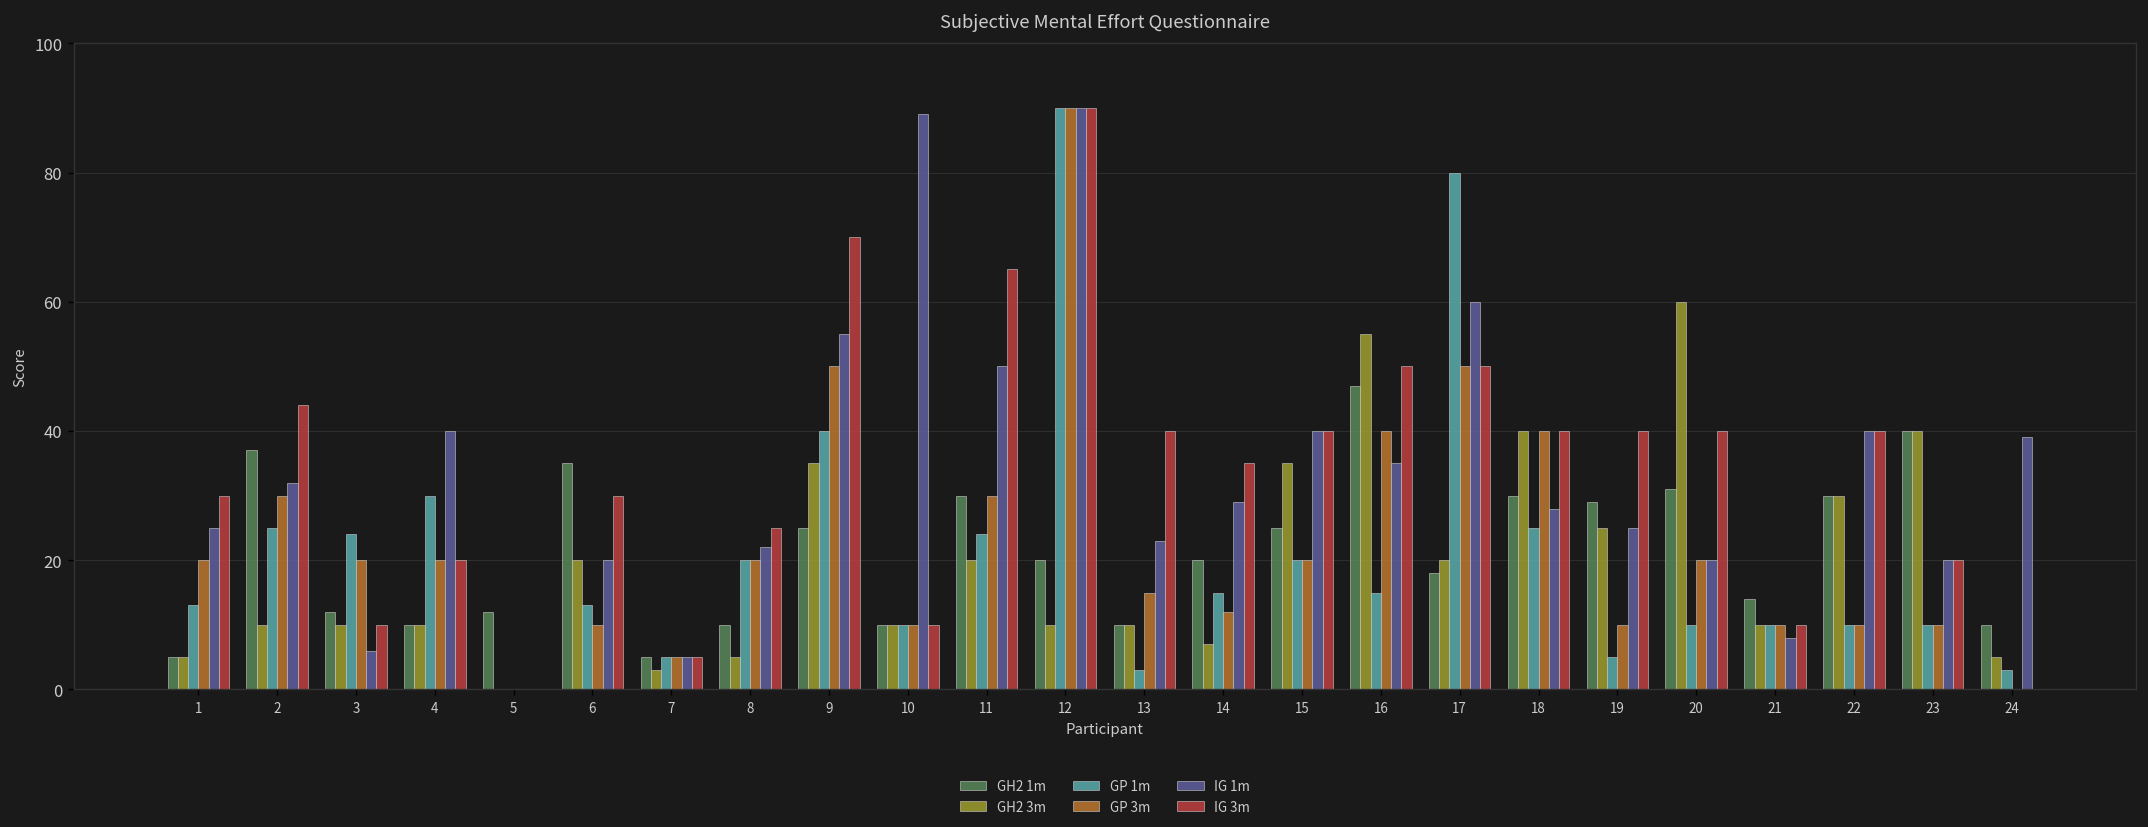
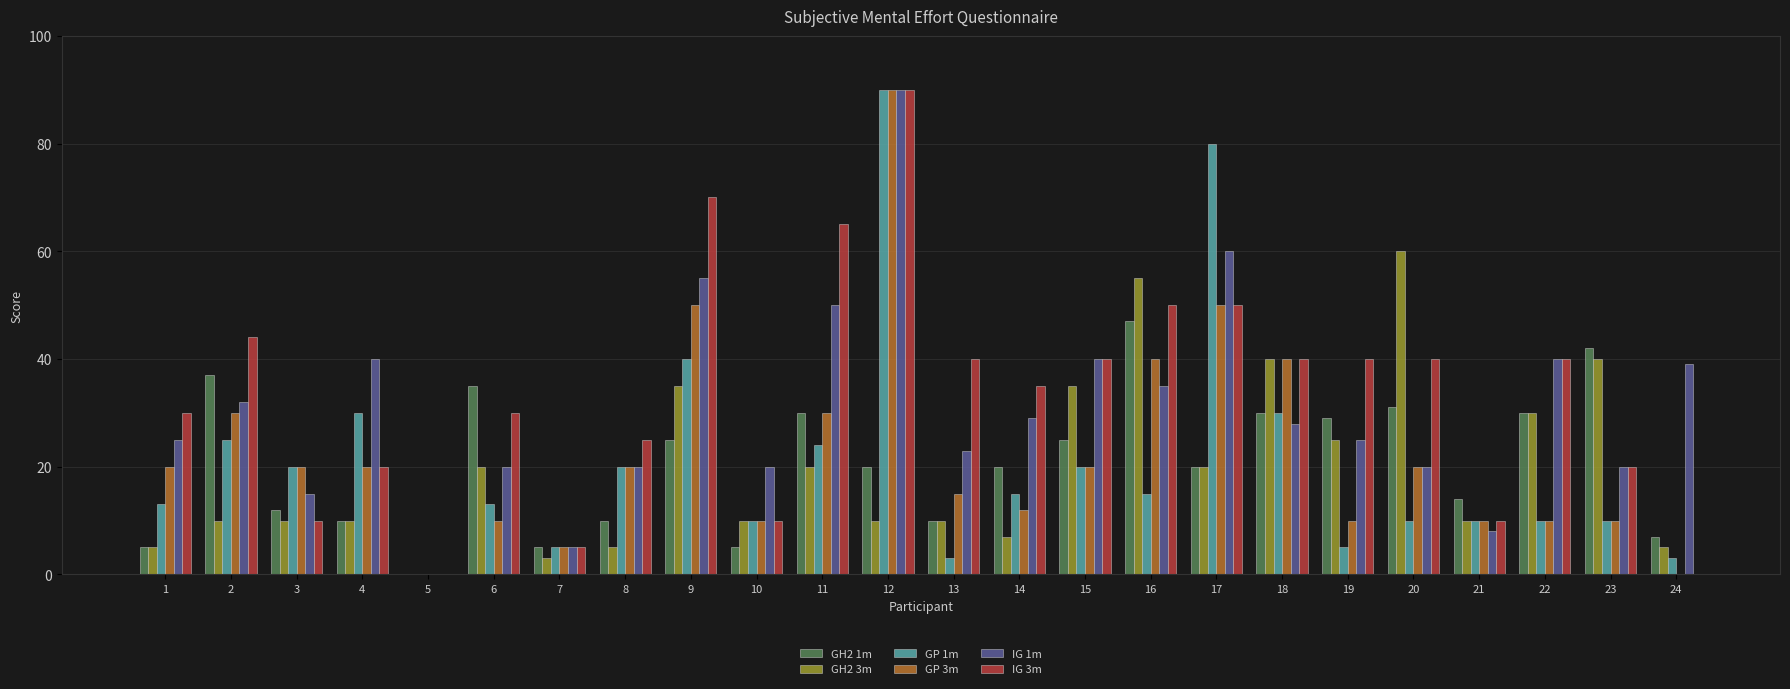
  {
    "GH2 1m": {
      "1": 5,
      "2": 37,
      "3": 12,
      "4": 10,
-     "5": 12,
+     "5": 0,
      "6": 35,
      "7": 5,
      "8": 10,
      "9": 25,
-     "10": 10,
+     "10": 5,
      "11": 30,
      "12": 20,
      "13": 10,
      "14": 20,
      "15": 25,
      "16": 47,
-     "17": 18,
+     "17": 20,
      "18": 30,
      "19": 29,
      "20": 31,
      "21": 14,
      "22": 30,
-     "23": 40,
-     "24": 10
+     "23": 42,
+     "24": 7
    },
    "GP 1m": {
      "1": 13,
      "2": 25,
-     "3": 24,
+     "3": 20,
      "4": 30,
      "5": 0,
      "6": 13,
      "7": 5,
      "8": 20,
      "9": 40,
      "10": 10,
      "11": 24,
      "12": 90,
      "13": 3,
      "14": 15,
      "15": 20,
      "16": 15,
      "17": 80,
-     "18": 25,
+     "18": 30,
      "19": 5,
      "20": 10,
      "21": 10,
      "22": 10,
      "23": 10,
      "24": 3
    },
    "IG 1m": {
      "1": 25,
      "2": 32,
-     "3": 6,
+     "3": 15,
      "4": 40,
      "5": 0,
      "6": 20,
      "7": 5,
-     "8": 22,
+     "8": 20,
      "9": 55,
-     "10": 89,
+     "10": 20,
      "11": 50,
      "12": 90,
      "13": 23,
      "14": 29,
      "15": 40,
      "16": 35,
      "17": 60,
      "18": 28,
      "19": 25,
      "20": 20,
      "21": 8,
      "22": 40,
      "23": 20,
      "24": 39
    }
  }
